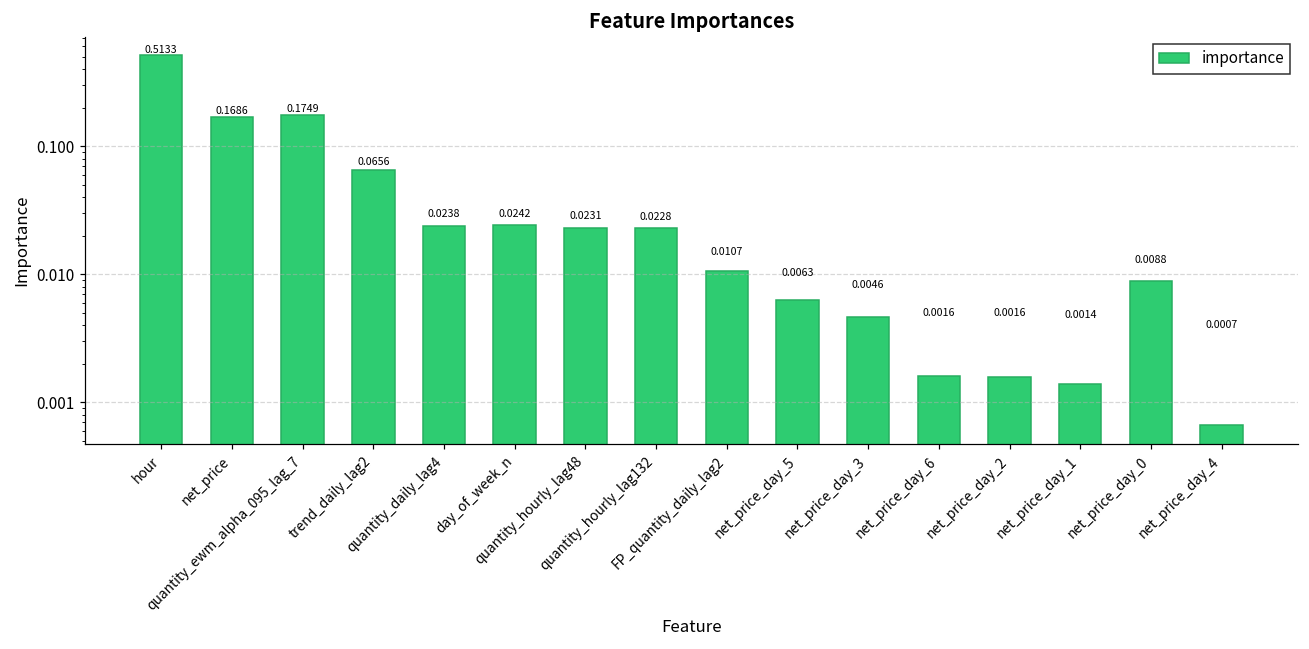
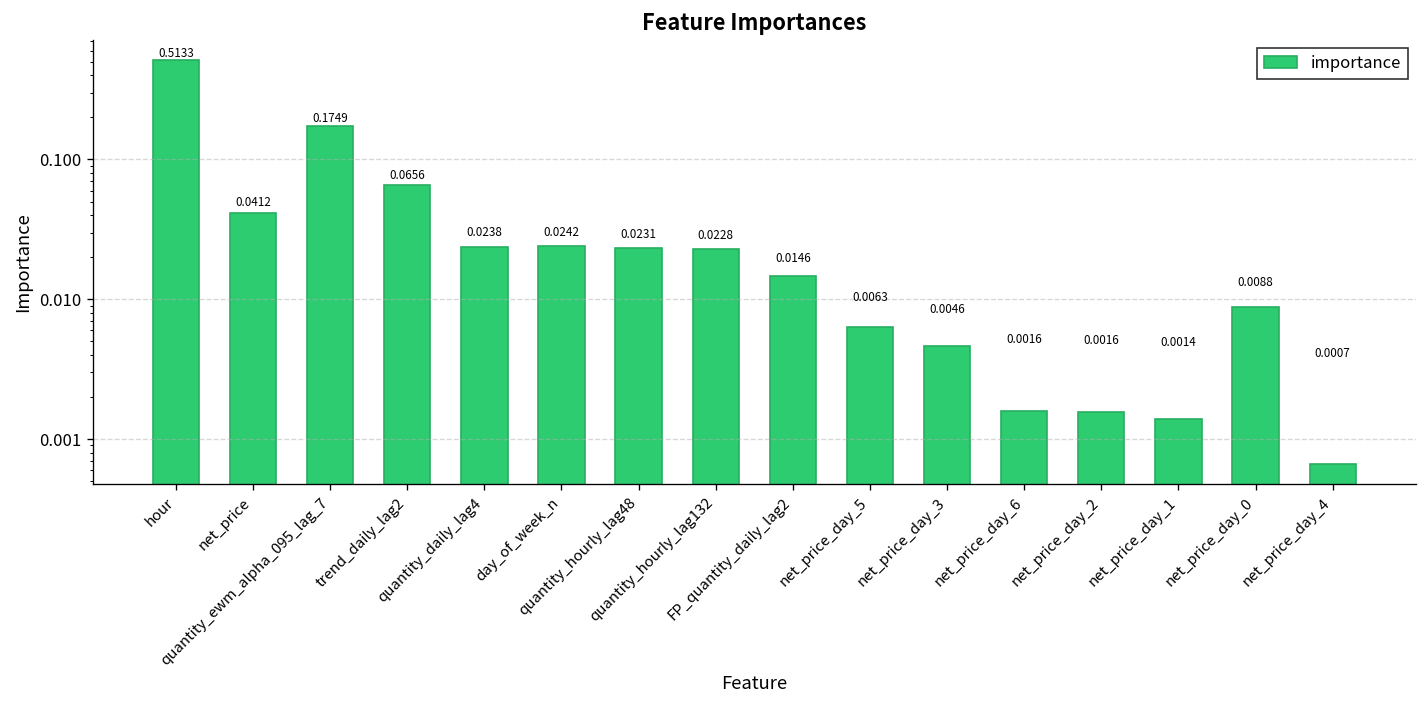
  {
    "hour": 0.5133,
-   "net_price": 0.1686,
+   "net_price": 0.0412,
    "quantity_ewm_alpha_095_lag_7": 0.1749,
    "trend_daily_lag2": 0.0656,
    "quantity_daily_lag4": 0.0238,
    "day_of_week_n": 0.0242,
    "quantity_hourly_lag48": 0.0231,
    "quantity_hourly_lag132": 0.0228,
-   "FP_quantity_daily_lag2": 0.0107,
+   "FP_quantity_daily_lag2": 0.0146,
    "net_price_day_5": 0.0063,
    "net_price_day_0": 0.0088
  }
